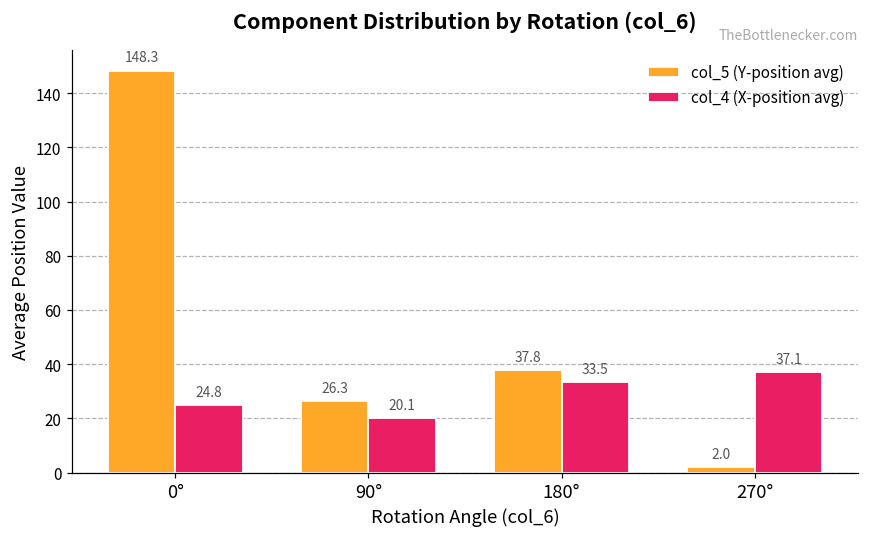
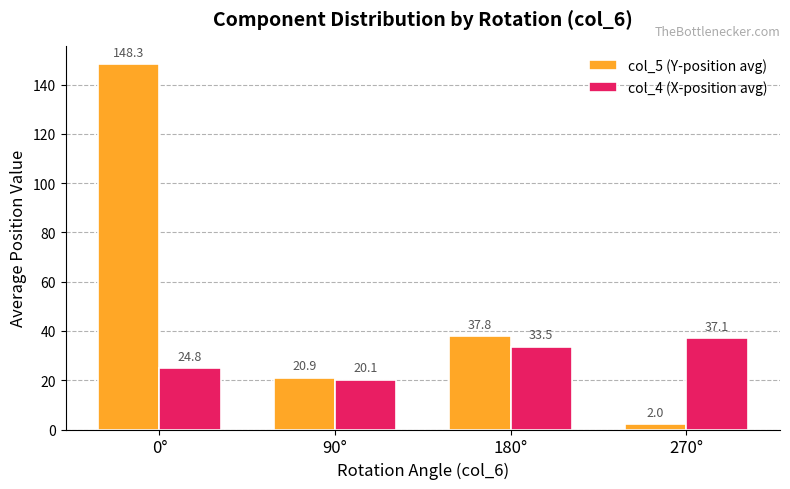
  {
    "col_5 (Y-position avg)": {
      "0°": 148.3,
-     "90°": 26.3,
+     "90°": 20.9,
      "180°": 37.8,
      "270°": 2.0
    },
    "col_4 (X-position avg)": {
      "0°": 24.8,
      "90°": 20.1,
      "180°": 33.5,
      "270°": 37.1
    }
  }
